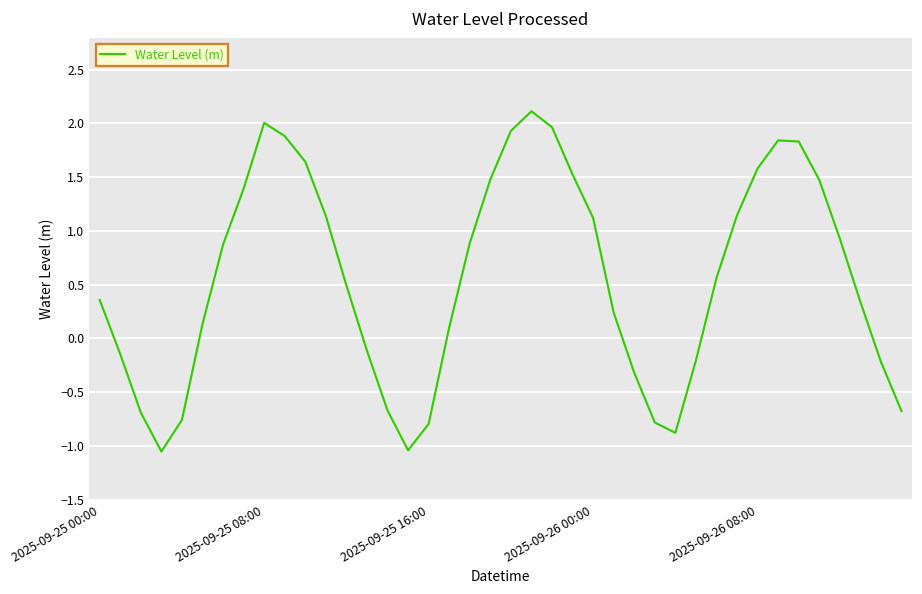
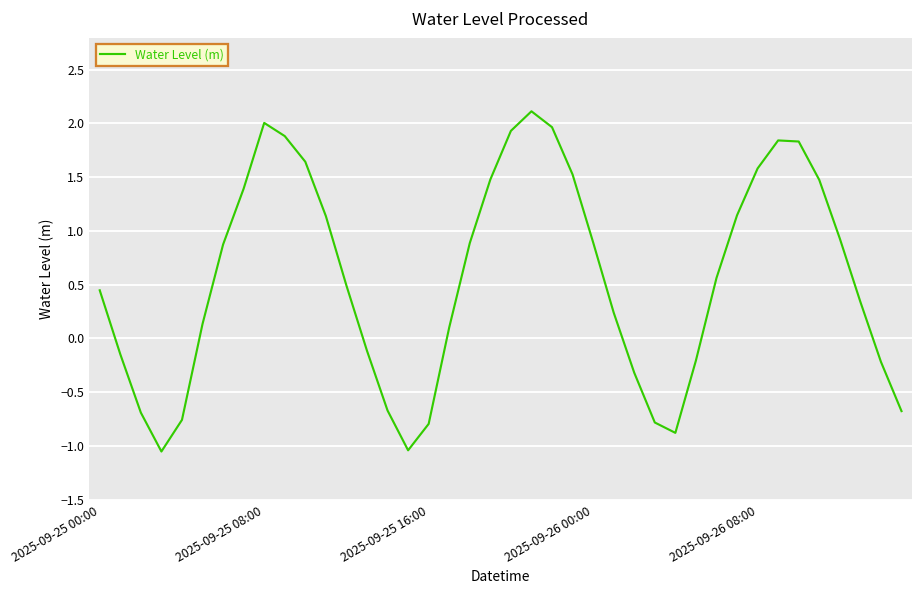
  {
-   "2025-09-25 00:00": 0.36,
+   "2025-09-25 00:00": 0.45,
    "2025-09-25 08:00": 2.0,
    "2025-09-25 16:00": -0.8,
-   "2025-09-26 00:00": 1.1,
+   "2025-09-26 00:00": 0.9,
    "2025-09-26 08:00": 1.6
  }
